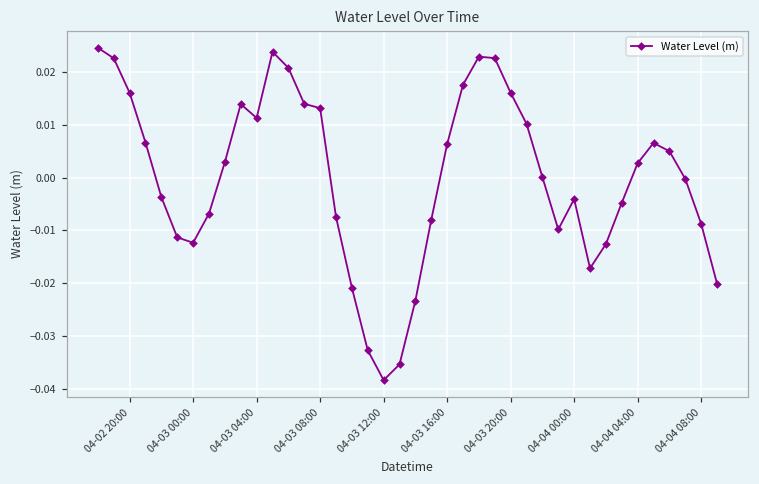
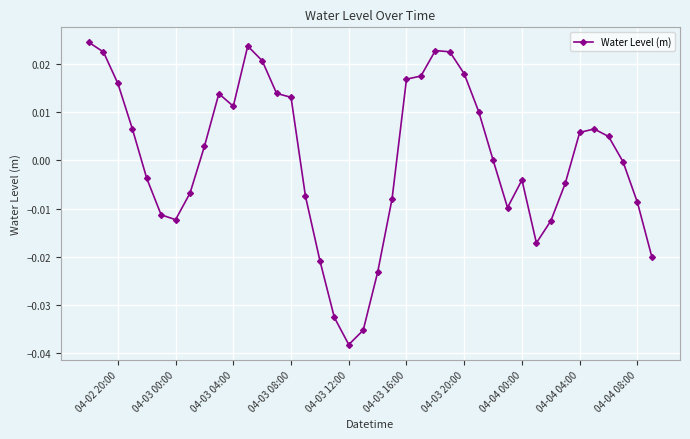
  {
    "04-02 20:00": 0.016,
    "04-03 00:00": -0.012,
    "04-03 04:00": 0.011,
    "04-03 08:00": 0.013,
    "04-03 12:00": -0.038,
-   "04-03 16:00": 0.006,
-   "04-03 20:00": 0.016,
+   "04-03 16:00": 0.017,
+   "04-03 20:00": 0.018,
    "04-04 00:00": -0.004,
-   "04-04 04:00": 0.003,
+   "04-04 04:00": 0.006,
    "04-04 08:00": -0.009
  }
